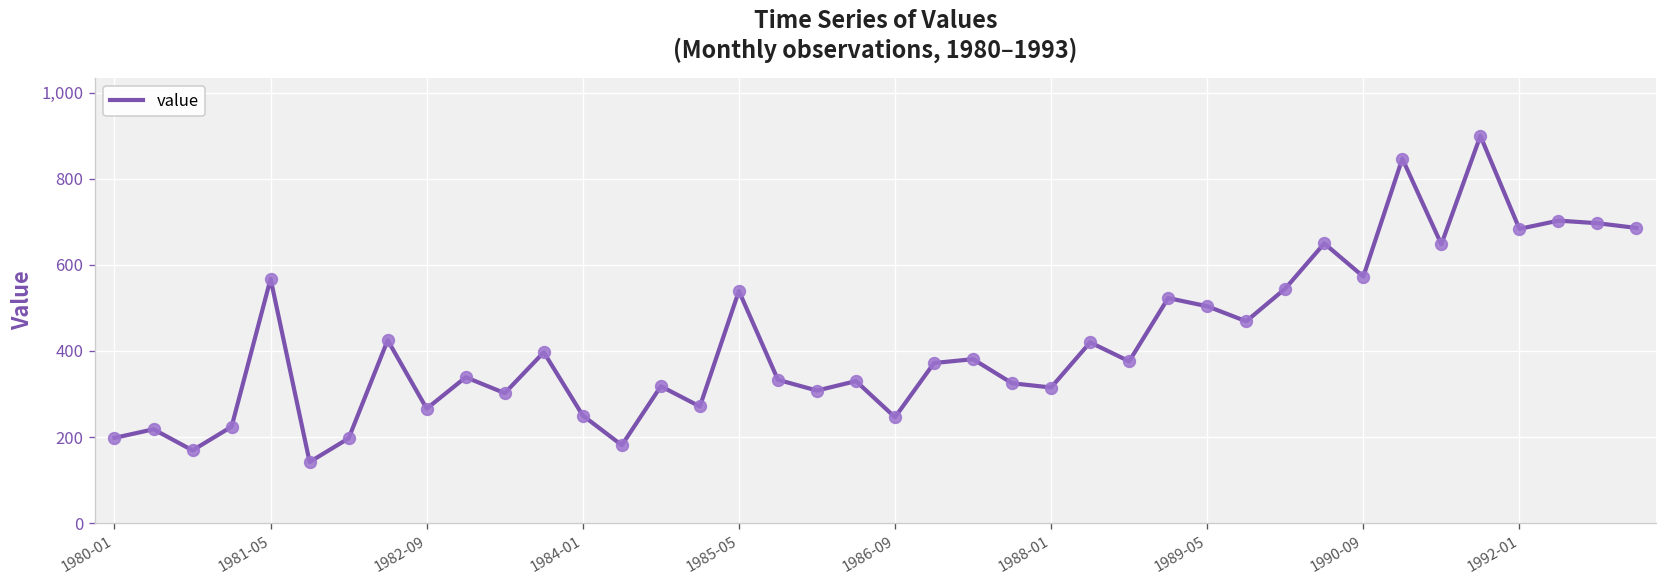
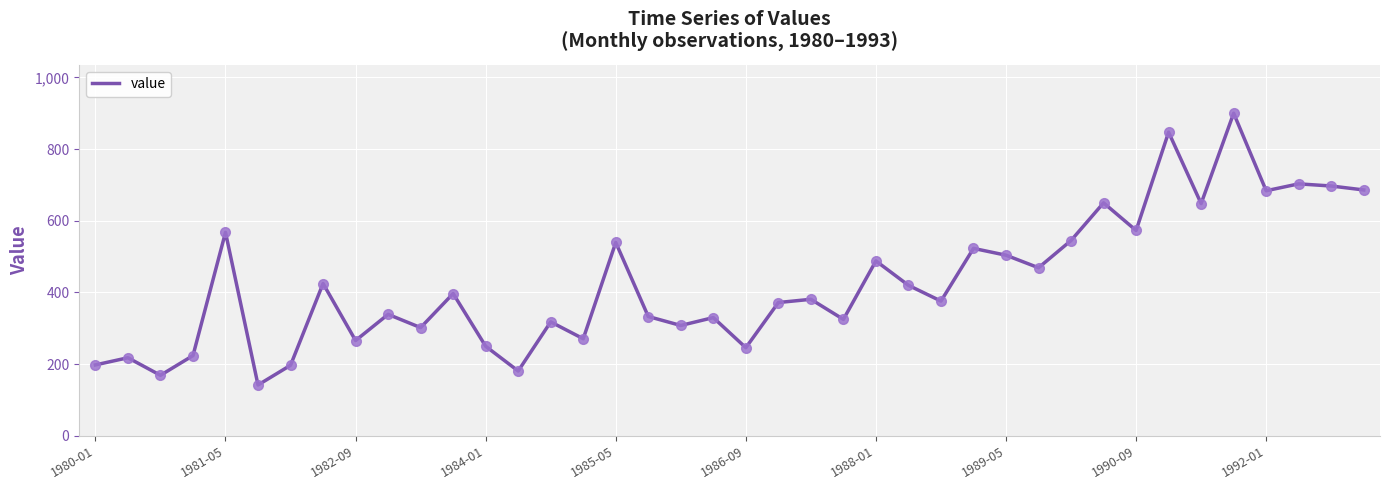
  {
    "1980-01": 200,
    "1981-05": 570,
    "1982-09": 270,
    "1984-01": 250,
    "1985-05": 540,
    "1986-09": 250,
-   "1988-01": 320,
+   "1988-01": 490,
    "1989-05": 500,
    "1990-09": 570,
    "1992-01": 680
  }
